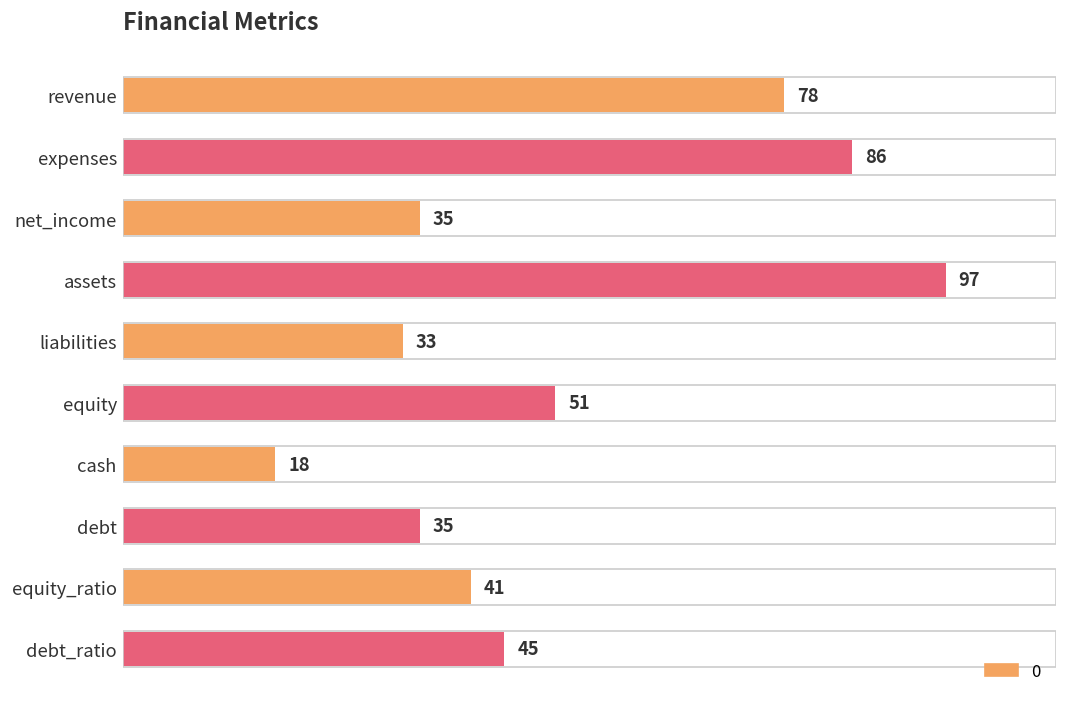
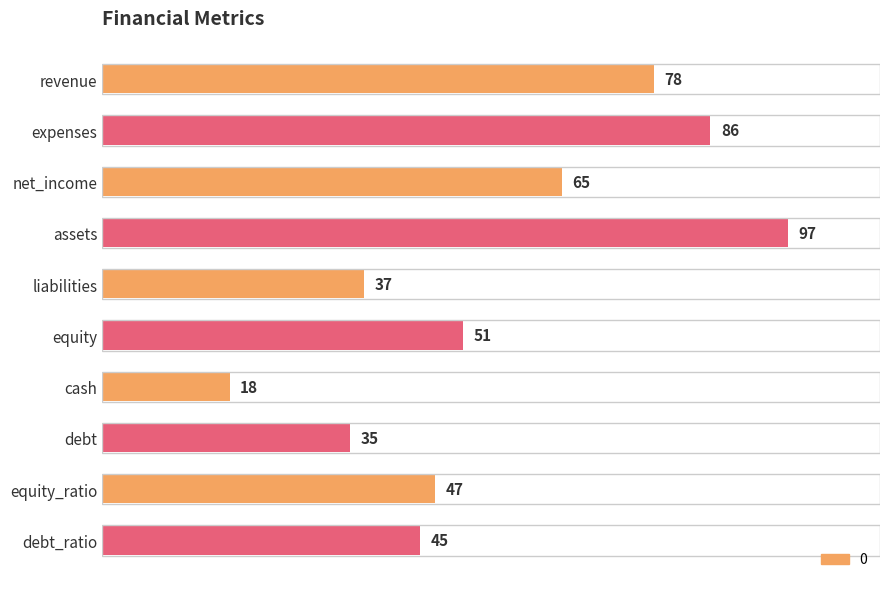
  {
    "revenue": 78,
    "expenses": 86,
-   "net_income": 35,
+   "net_income": 65,
    "assets": 97,
-   "liabilities": 33,
+   "liabilities": 37,
    "equity": 51,
    "cash": 18,
    "debt": 35,
-   "equity_ratio": 41,
+   "equity_ratio": 47,
    "debt_ratio": 45
  }
